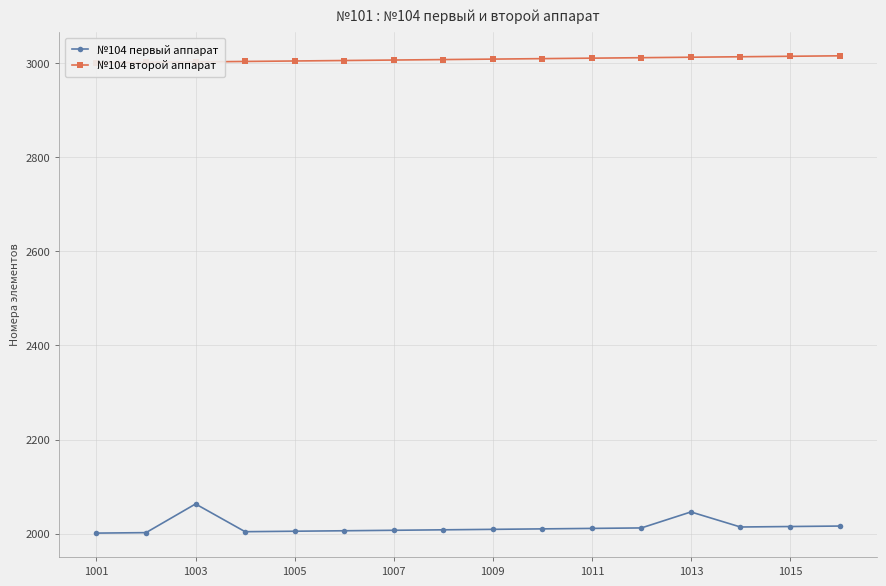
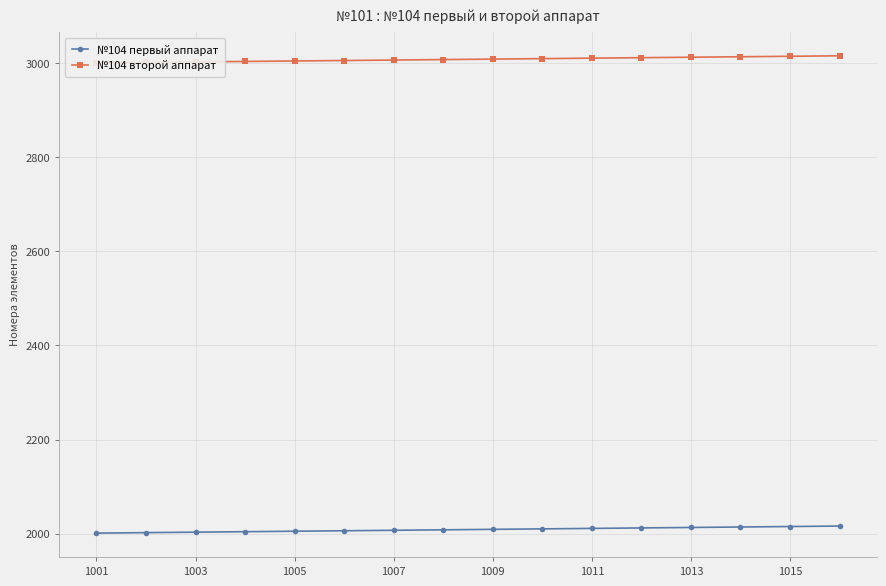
  {
    "№104 первый аппарат": {
      "1001": 2000,
-     "1003": 2060,
+     "1003": 2000,
      "1005": 2010,
      "1007": 2010,
      "1009": 2010,
      "1011": 2010,
-     "1013": 2050,
+     "1013": 2010,
      "1015": 2020
    },
    "№104 второй аппарат": {
      "1005": 3010,
      "1007": 3010,
      "1009": 3010,
      "1011": 3010,
      "1013": 3010,
      "1015": 3020
    }
  }
